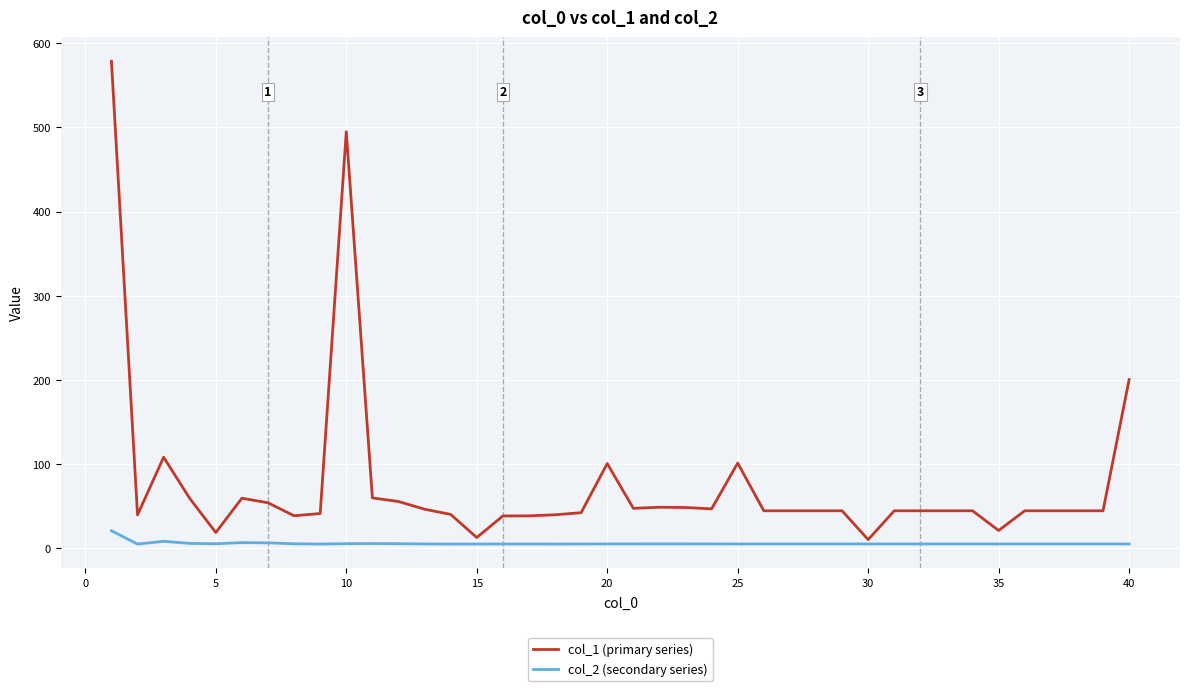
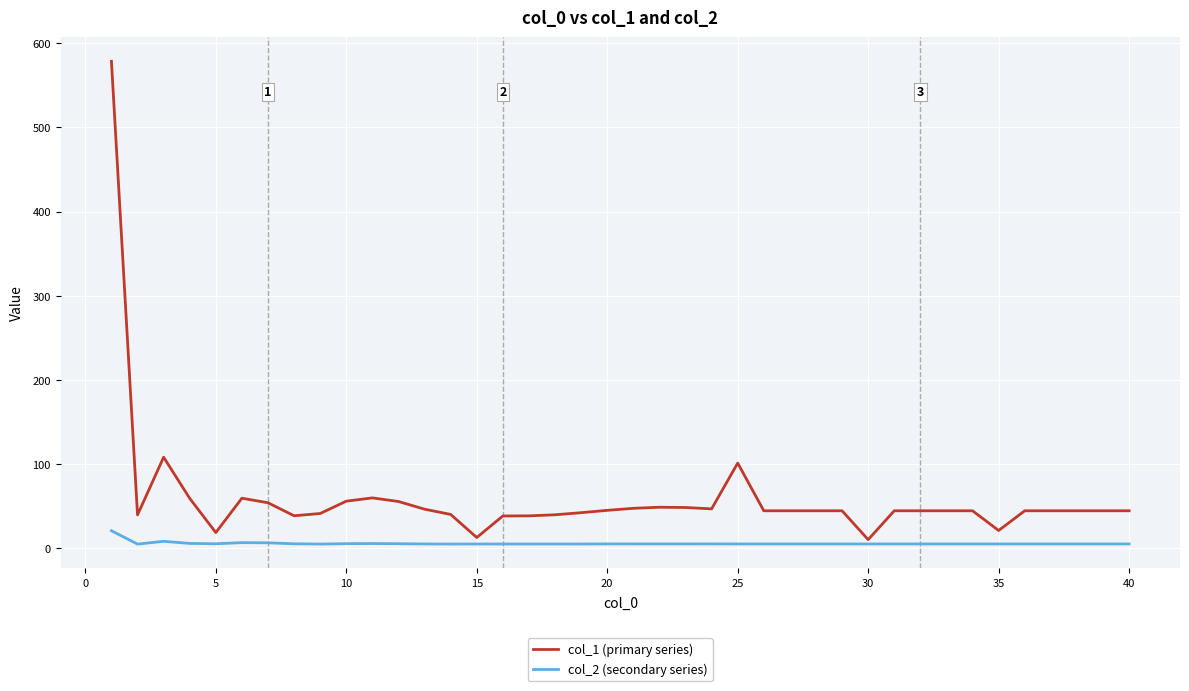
  {
    "col_1 (primary series)": {
      "5": 20,
-     "10": 490,
+     "10": 60,
      "15": 10,
-     "20": 100,
+     "20": 50,
      "25": 100,
      "30": 10,
      "35": 20,
-     "40": 200
+     "40": 40
    },
    "col_2 (secondary series)": {
      "5": 10,
      "10": 10,
      "15": 10,
      "20": 10,
      "25": 10,
      "30": 10,
      "35": 10,
      "40": 10
    }
  }
